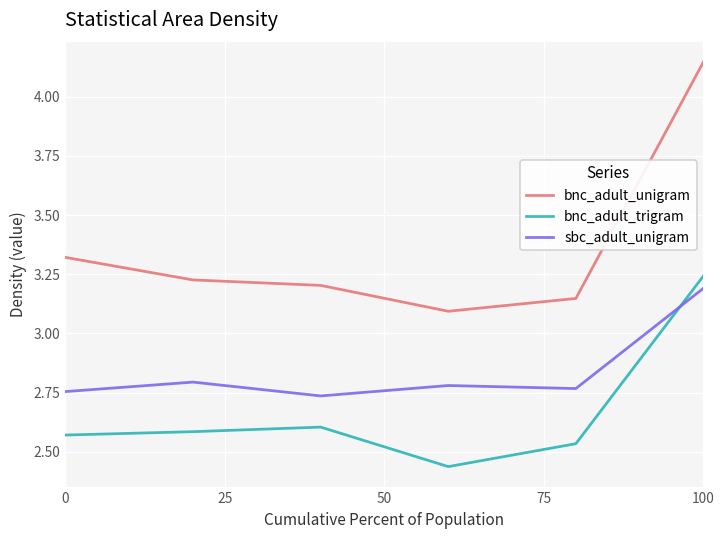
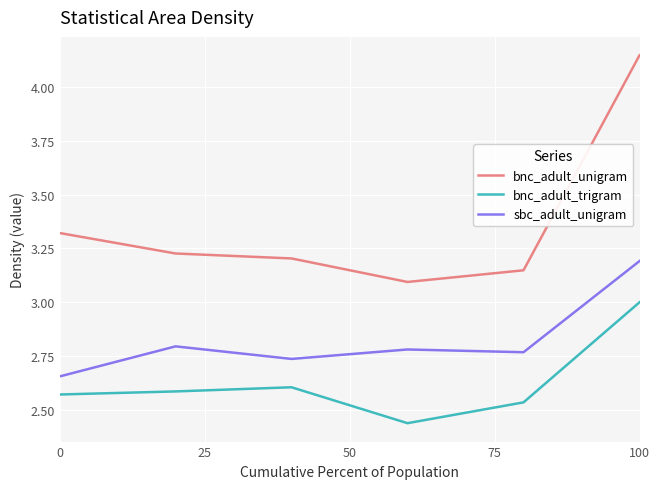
  {
    "bnc_adult_unigram": {
      "0": 3.32,
      "100": 4.15
    },
    "bnc_adult_trigram": {
      "0": 2.57,
-     "100": 3.24
+     "100": 3.00
    },
    "sbc_adult_unigram": {
-     "0": 2.75,
+     "0": 2.65,
      "100": 3.19
    }
  }
